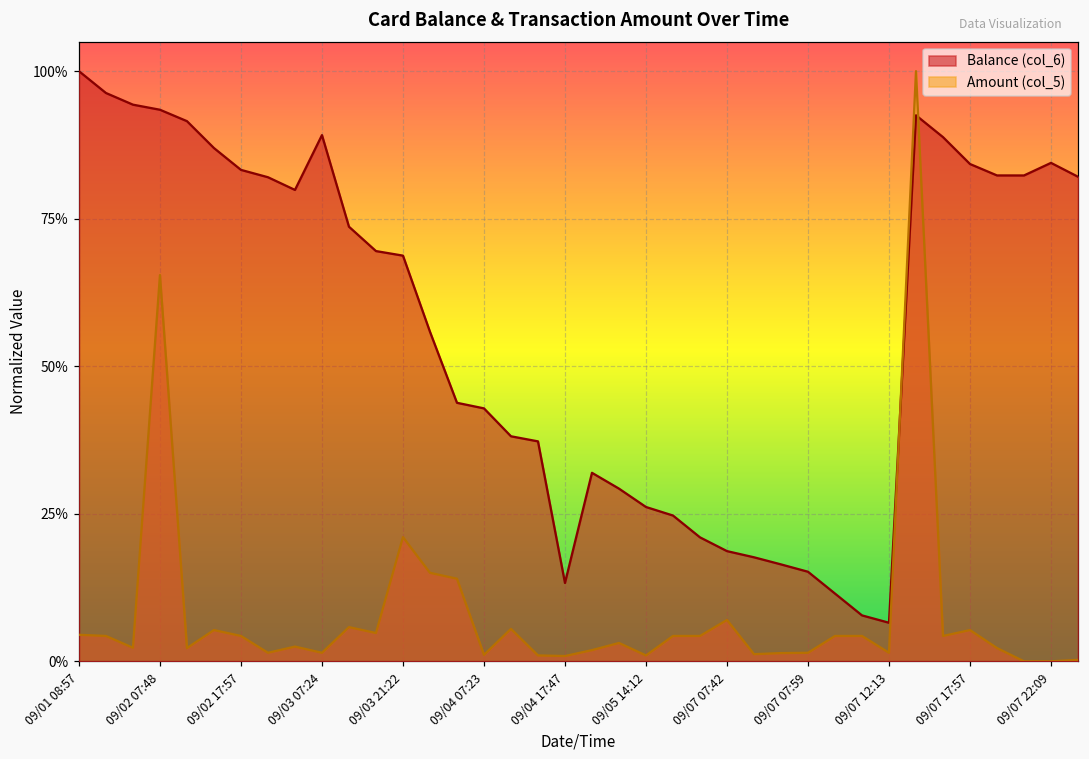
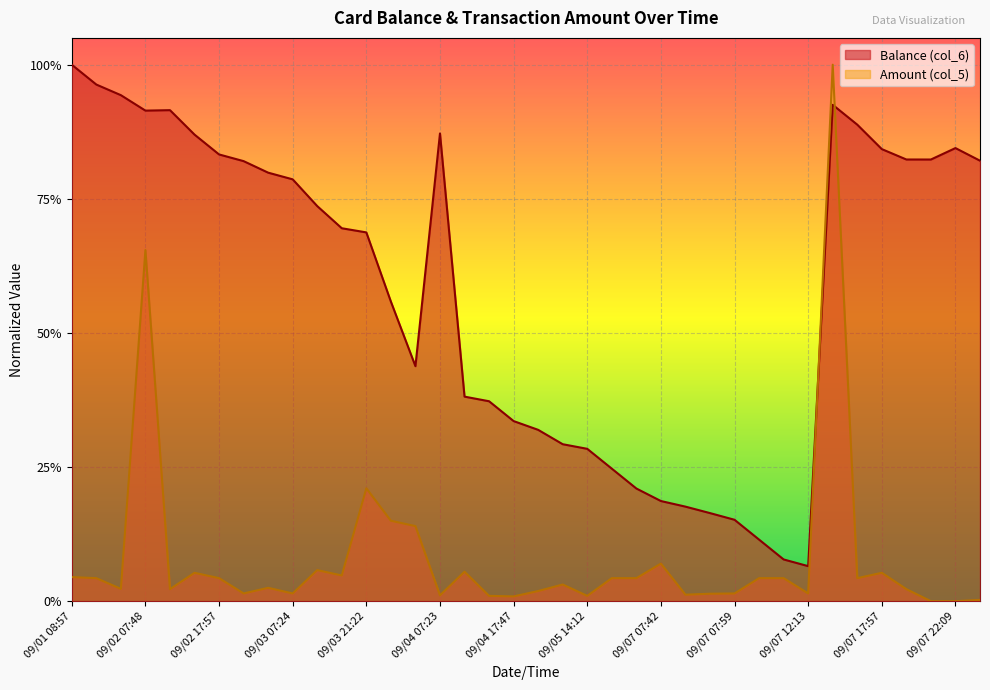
  {
    "Balance (col_6)": {
      "09/01 08:57": "100%",
-     "09/02 07:48": "93%",
+     "09/02 07:48": "91%",
      "09/02 17:57": "83%",
-     "09/03 07:24": "89%",
+     "09/03 07:24": "79%",
      "09/03 21:22": "69%",
-     "09/04 07:23": "43%",
-     "09/04 17:47": "13%",
-     "09/05 14:12": "26%",
+     "09/04 07:23": "87%",
+     "09/04 17:47": "34%",
+     "09/05 14:12": "28%",
      "09/07 07:42": "19%",
      "09/07 07:59": "15%",
      "09/07 12:13": "7%",
      "09/07 17:57": "84%",
      "09/07 22:09": "84%"
    },
    "Amount (col_5)": {
      "09/01 08:57": "5%",
      "09/02 07:48": "65%",
      "09/02 17:57": "4%",
      "09/03 07:24": "1%",
      "09/03 21:22": "21%",
      "09/04 07:23": "1%",
      "09/04 17:47": "1%",
      "09/05 14:12": "1%",
      "09/07 07:42": "7%",
      "09/07 07:59": "1%",
      "09/07 12:13": "1%",
      "09/07 17:57": "5%",
      "09/07 22:09": "0%"
    }
  }
